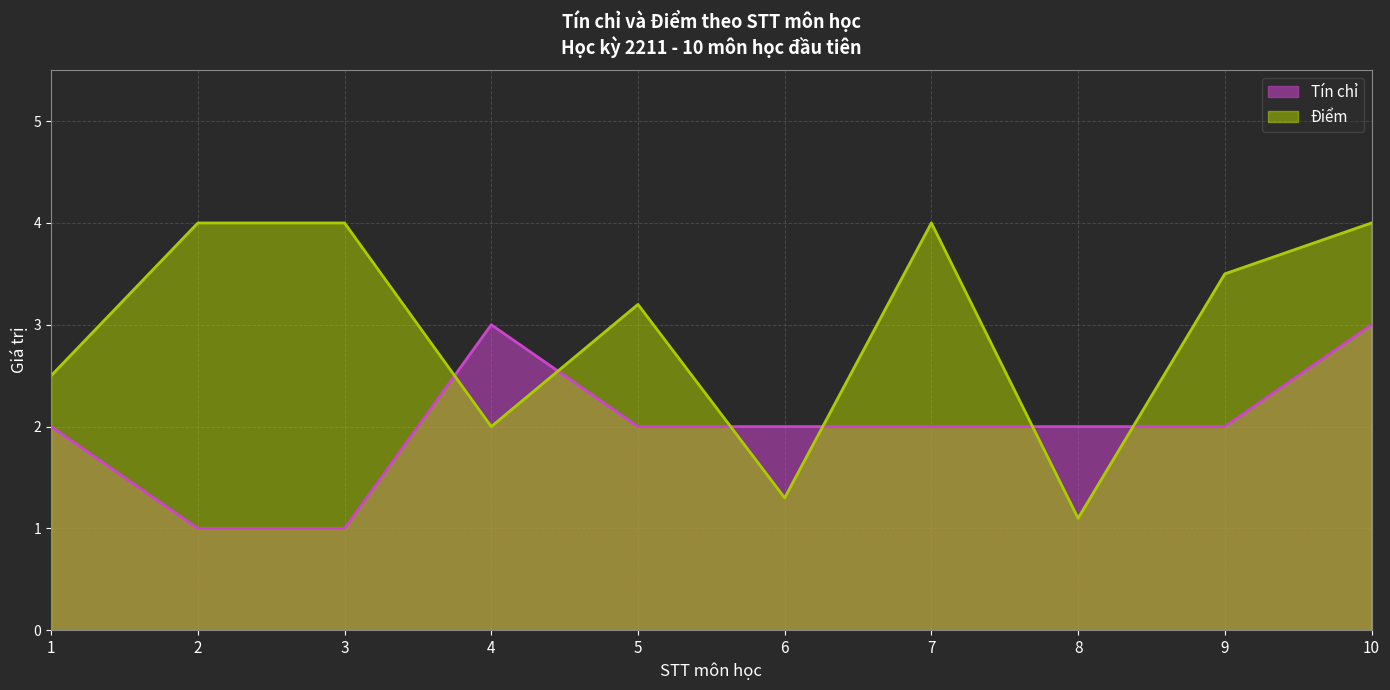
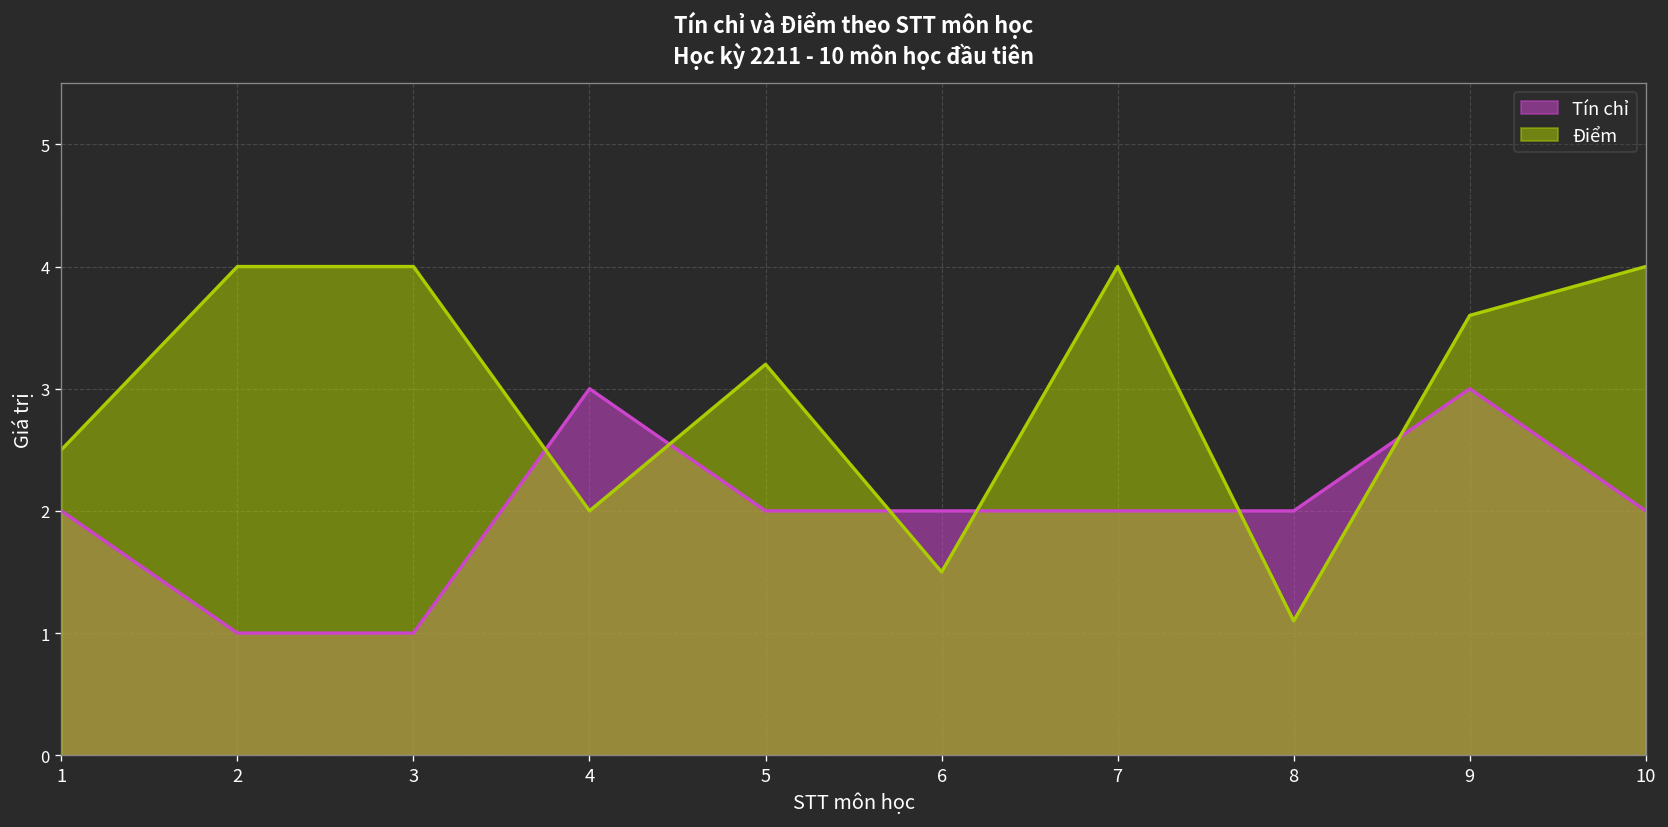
  {
    "Tín chỉ": {
      "1": 2,
      "2": 1,
      "3": 1,
      "4": 3,
      "5": 2,
      "6": 2,
      "7": 2,
      "8": 2,
-     "9": 2,
-     "10": 3
+     "9": 3,
+     "10": 2
    },
    "Điểm": {
      "1": 2.5,
      "2": 4.0,
      "3": 4.0,
      "4": 2.0,
      "5": 3.2,
-     "6": 1.3,
+     "6": 1.5,
      "7": 4.0,
      "8": 1.1,
-     "9": 3.5,
+     "9": 3.6,
      "10": 4.0
    }
  }
